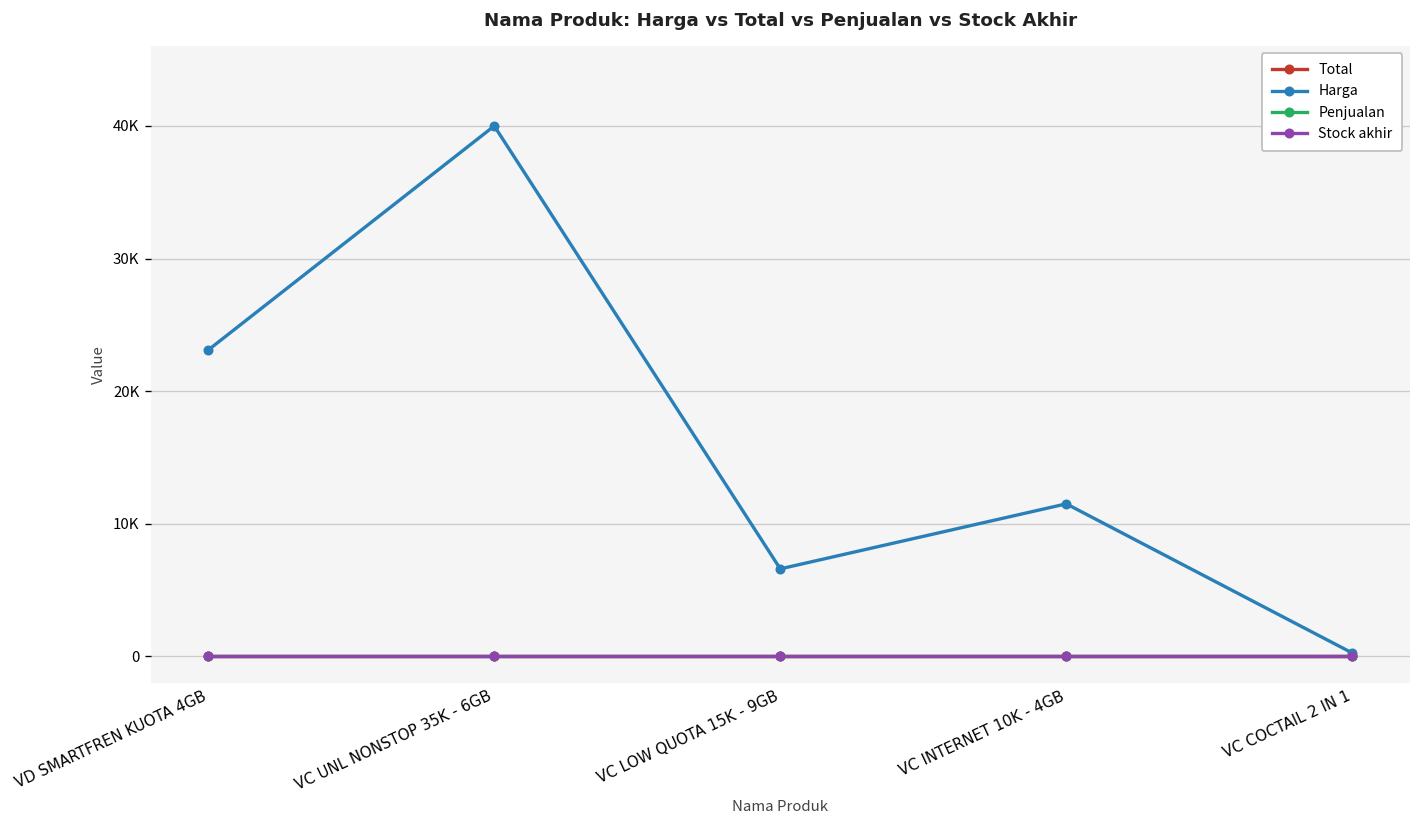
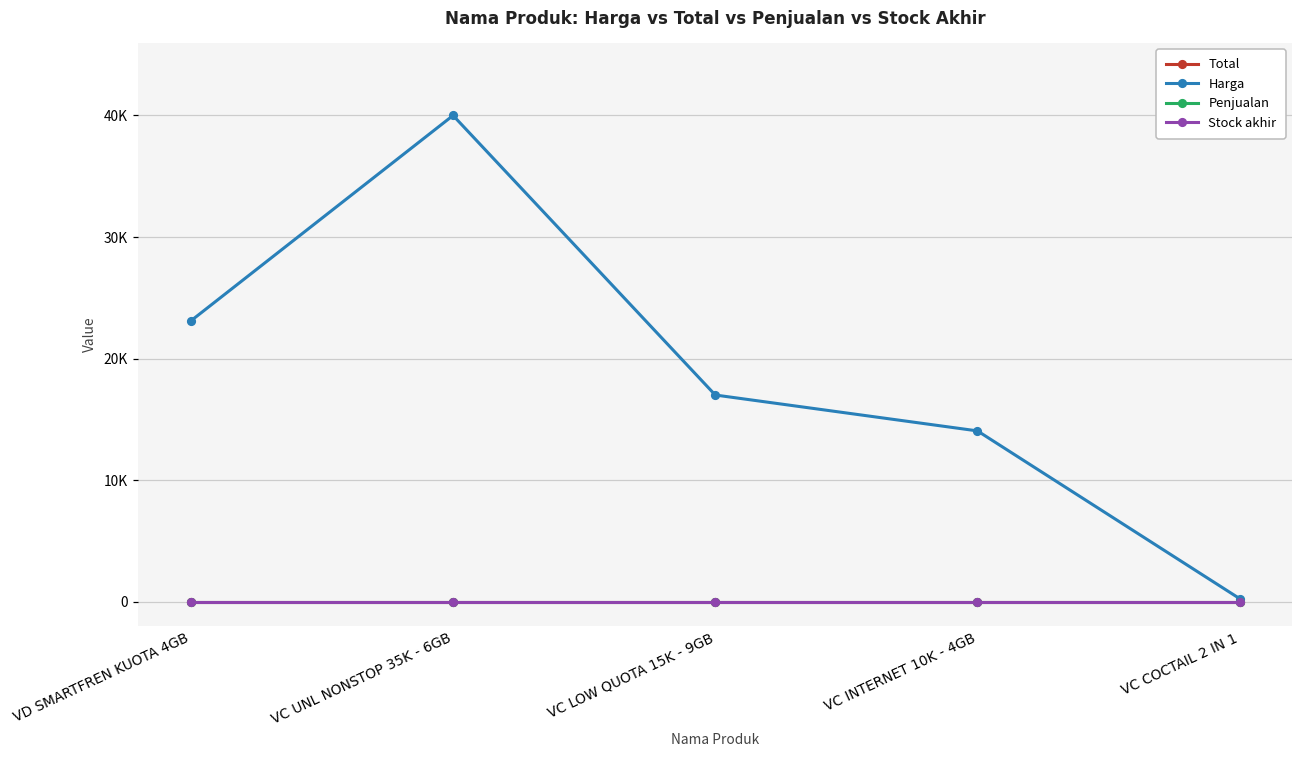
  {
    "Stock akhir": {
      "VD SMARTFREN KUOTA 4GB": 0,
      "VC UNL NONSTOP 35K - 6GB": 0,
      "VC LOW QUOTA 15K - 9GB": 0,
      "VC INTERNET 10K - 4GB": 0,
      "VC COCTAIL 2 IN 1": 0
    },
    "Harga": {
      "VD SMARTFREN KUOTA 4GB": 23100,
      "VC UNL NONSTOP 35K - 6GB": 40000,
-     "VC LOW QUOTA 15K - 9GB": 6600,
-     "VC INTERNET 10K - 4GB": 11500,
+     "VC LOW QUOTA 15K - 9GB": 17000,
+     "VC INTERNET 10K - 4GB": 14000,
      "VC COCTAIL 2 IN 1": 300
    }
  }
